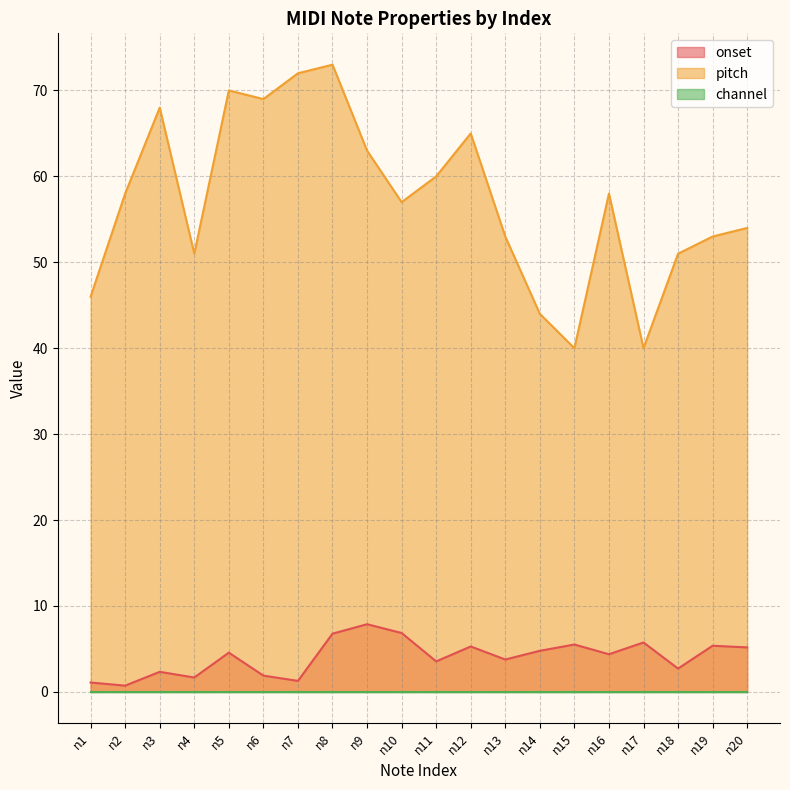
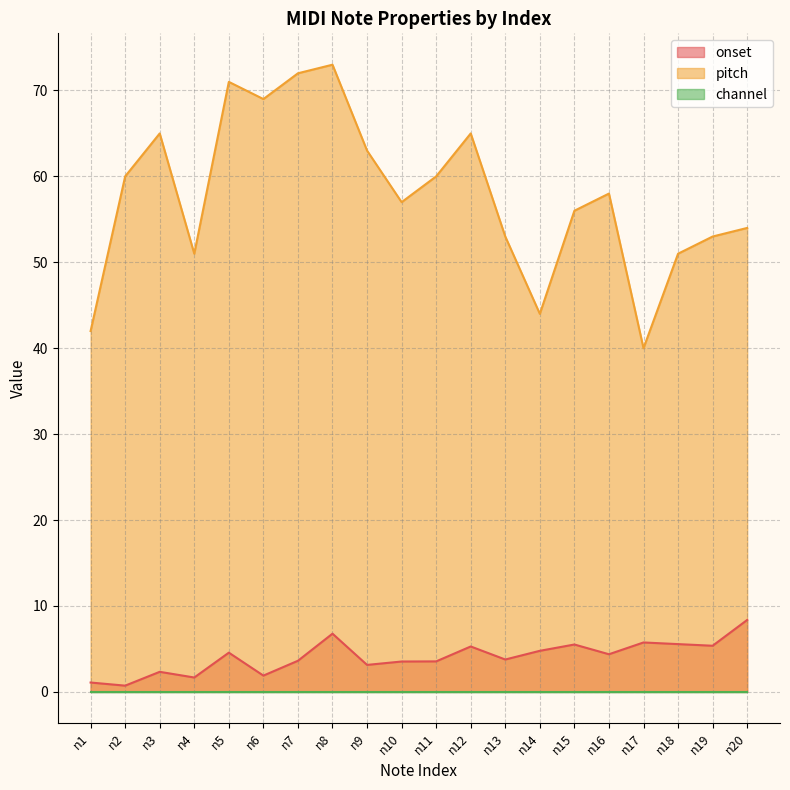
  {
    "onset": {
      "n1": 1,
      "n2": 1,
      "n3": 2,
      "n4": 2,
      "n5": 5,
      "n6": 2,
-     "n7": 1,
+     "n7": 4,
      "n8": 7,
-     "n9": 8,
-     "n10": 7,
+     "n9": 3,
+     "n10": 4,
      "n11": 4,
      "n12": 5,
      "n13": 4,
      "n14": 5,
      "n15": 6,
      "n16": 4,
      "n17": 6,
-     "n18": 3,
+     "n18": 6,
      "n19": 5,
-     "n20": 5
+     "n20": 8
    },
    "pitch": {
-     "n1": 46,
-     "n2": 58,
-     "n3": 68,
+     "n1": 42,
+     "n2": 60,
+     "n3": 65,
      "n4": 51,
-     "n5": 70,
+     "n5": 71,
      "n6": 69,
      "n7": 72,
      "n8": 73,
      "n9": 63,
      "n10": 57,
      "n11": 60,
      "n12": 65,
      "n13": 53,
      "n14": 44,
-     "n15": 40,
+     "n15": 56,
      "n16": 58,
      "n17": 40,
      "n18": 51,
      "n19": 53,
      "n20": 54
    },
    "channel": {
      "n1": 0,
      "n2": 0,
      "n3": 0,
      "n4": 0,
      "n5": 0,
      "n6": 0,
      "n7": 0,
      "n8": 0,
      "n9": 0,
      "n10": 0,
      "n11": 0,
      "n12": 0,
      "n13": 0,
      "n14": 0,
      "n15": 0,
      "n16": 0,
      "n17": 0,
      "n18": 0,
      "n19": 0,
      "n20": 0
    }
  }
